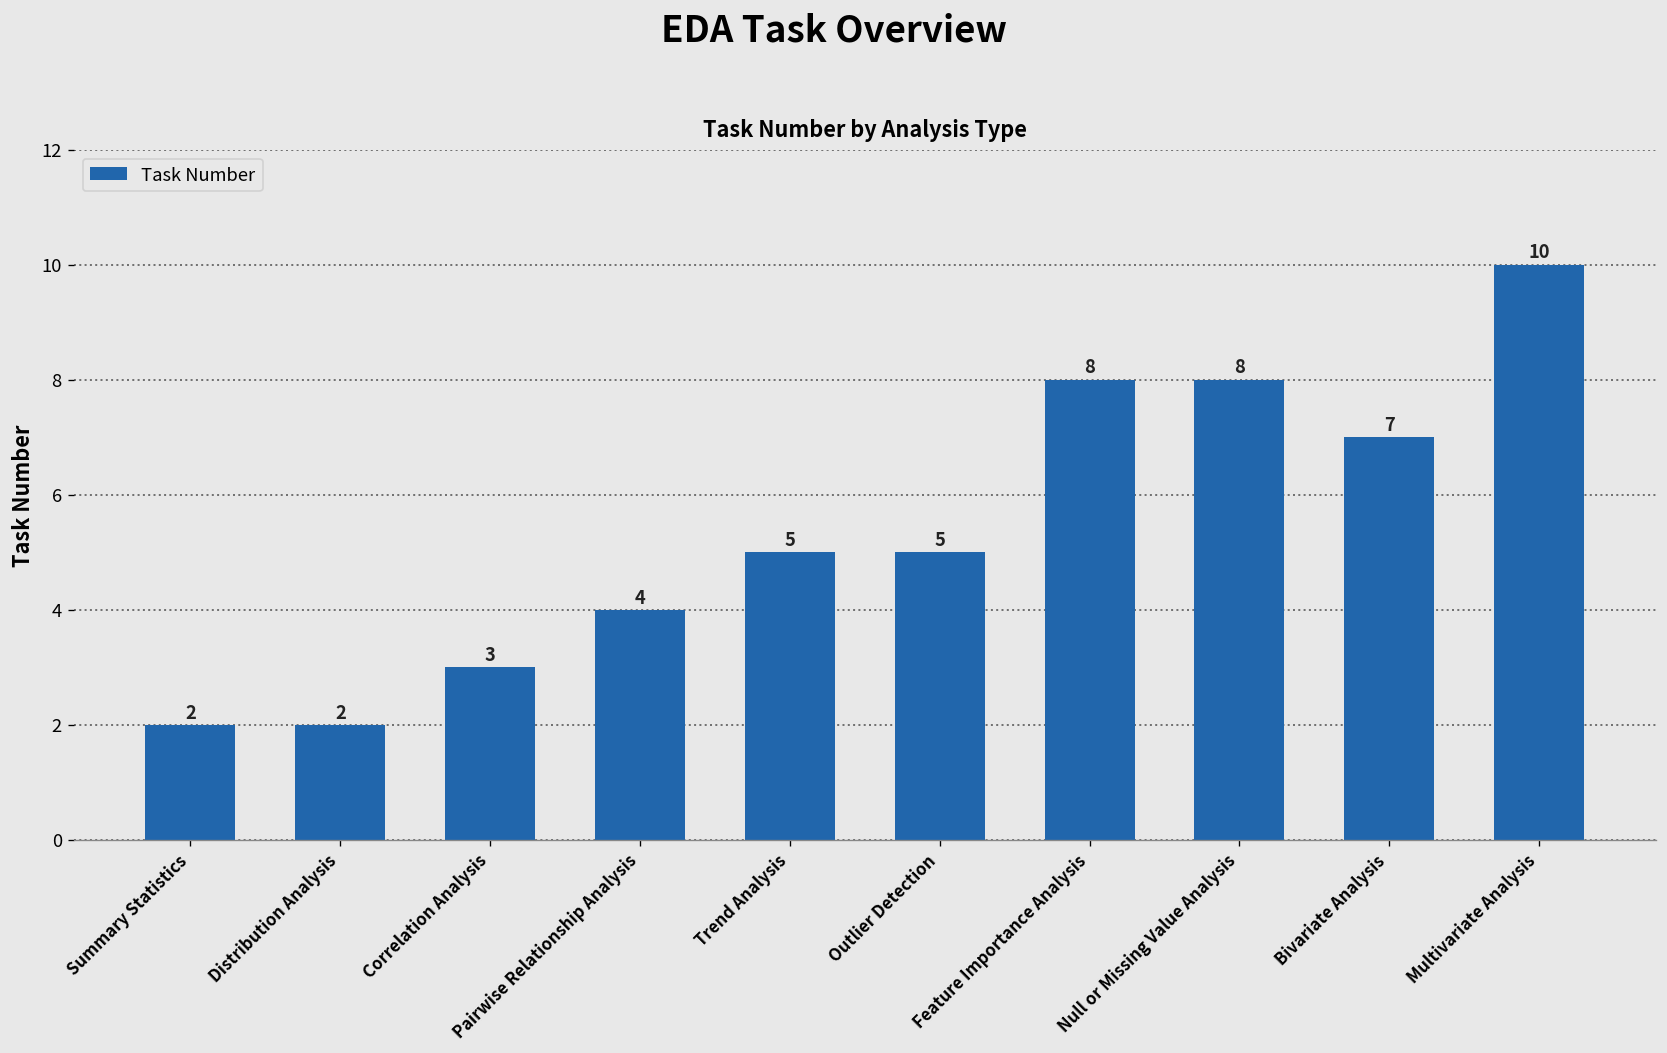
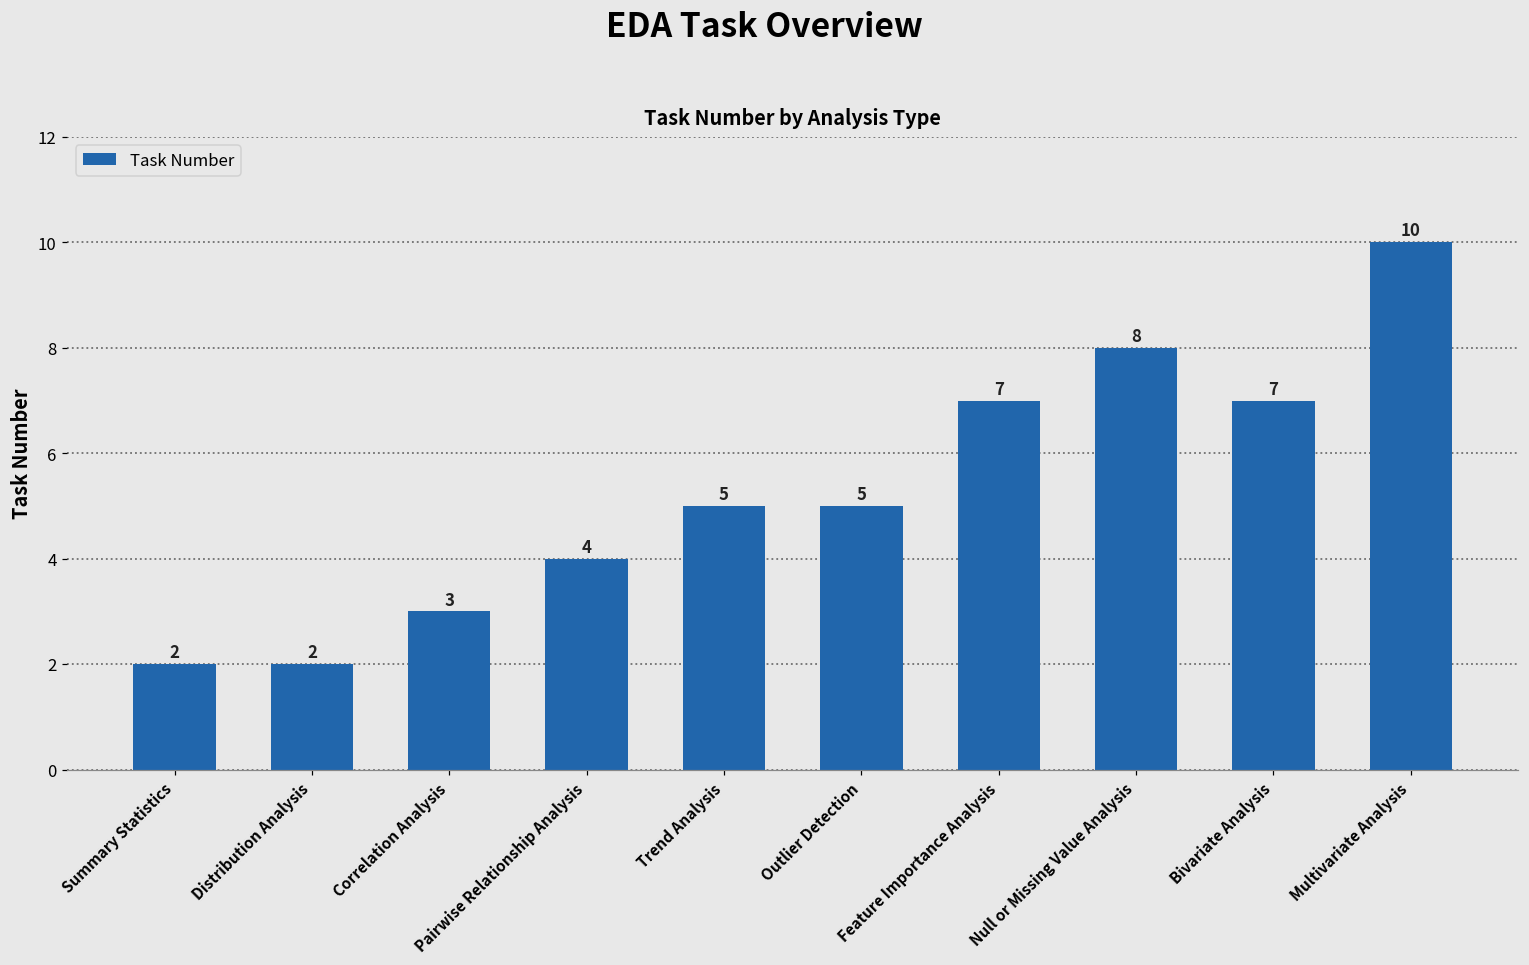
  {
    "Summary Statistics": 2,
    "Distribution Analysis": 2,
    "Correlation Analysis": 3,
    "Pairwise Relationship Analysis": 4,
    "Trend Analysis": 5,
    "Outlier Detection": 5,
-   "Feature Importance Analysis": 8,
+   "Feature Importance Analysis": 7,
    "Null or Missing Value Analysis": 8,
    "Bivariate Analysis": 7,
    "Multivariate Analysis": 10
  }
